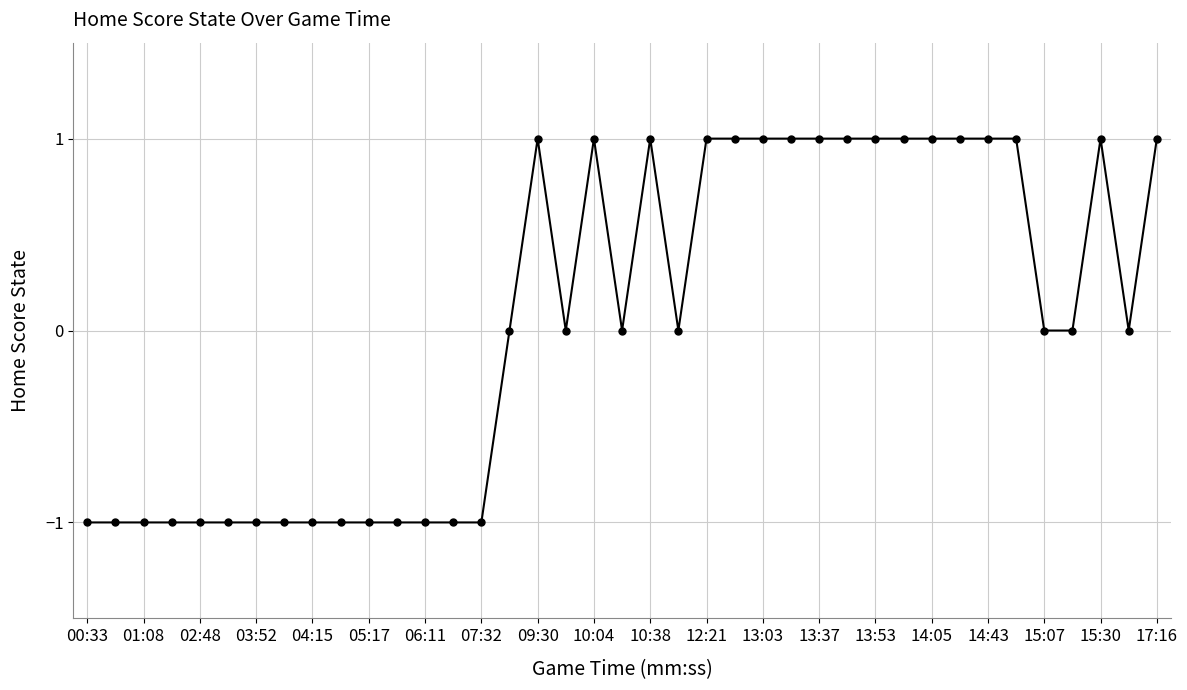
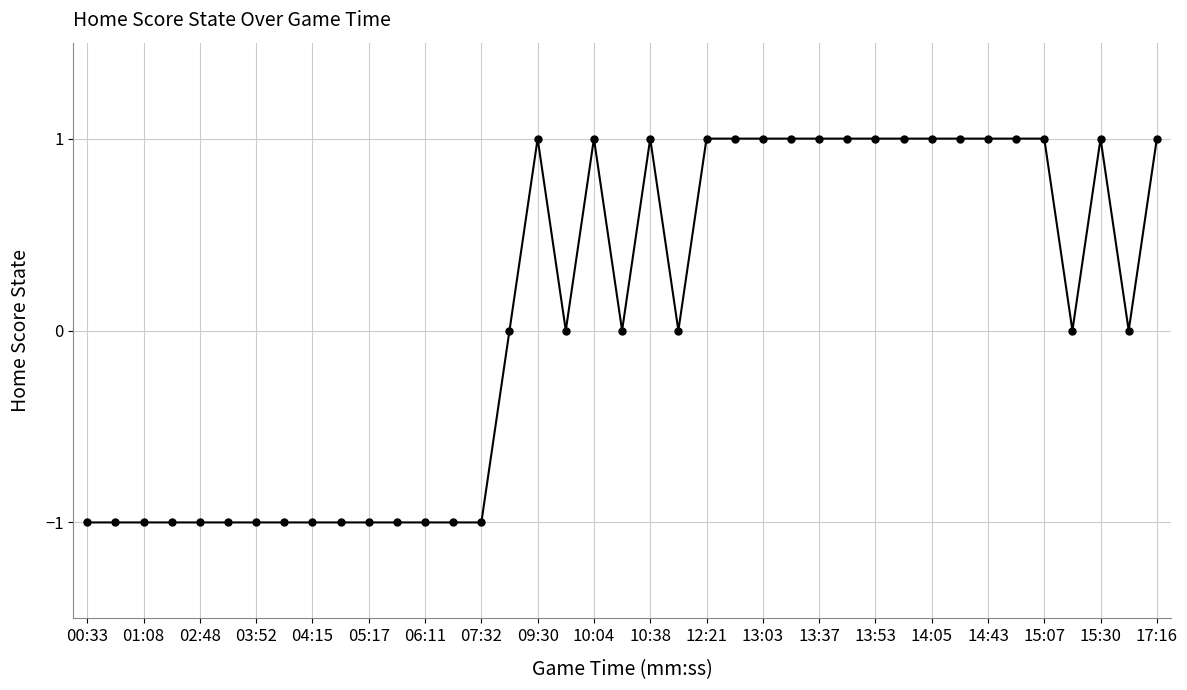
  {
    "00:33": -1,
    "01:08": -1,
    "02:48": -1,
    "03:52": -1,
    "04:15": -1,
    "05:17": -1,
    "06:11": -1,
    "07:32": -1,
    "09:30": 1,
    "10:04": 1,
    "10:38": 1,
    "12:21": 1,
    "13:03": 1,
    "13:37": 1,
    "13:53": 1,
    "14:05": 1,
    "14:43": 1,
-   "15:07": 0,
+   "15:07": 1,
    "15:30": 1,
    "17:16": 1
  }
